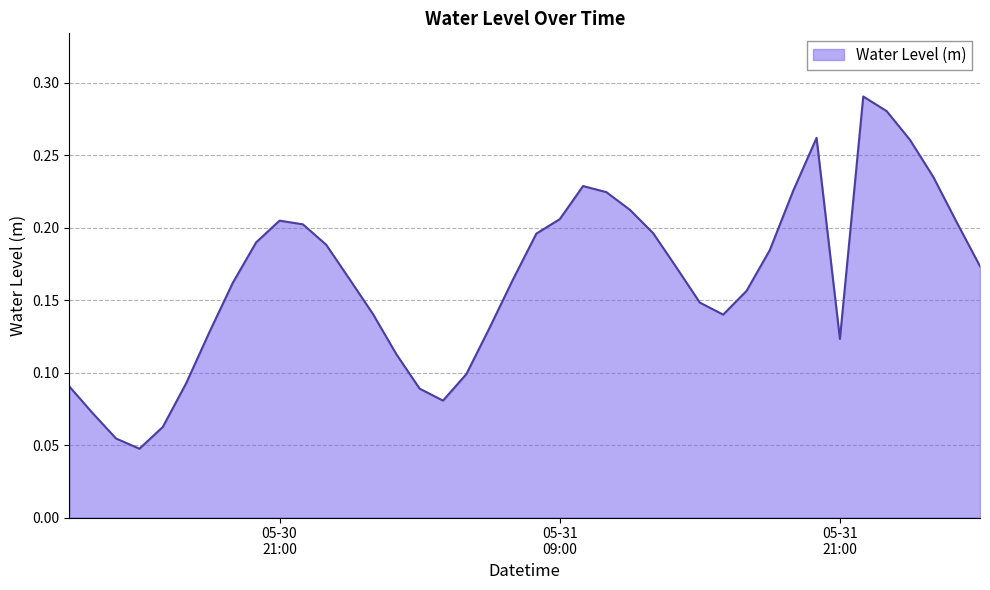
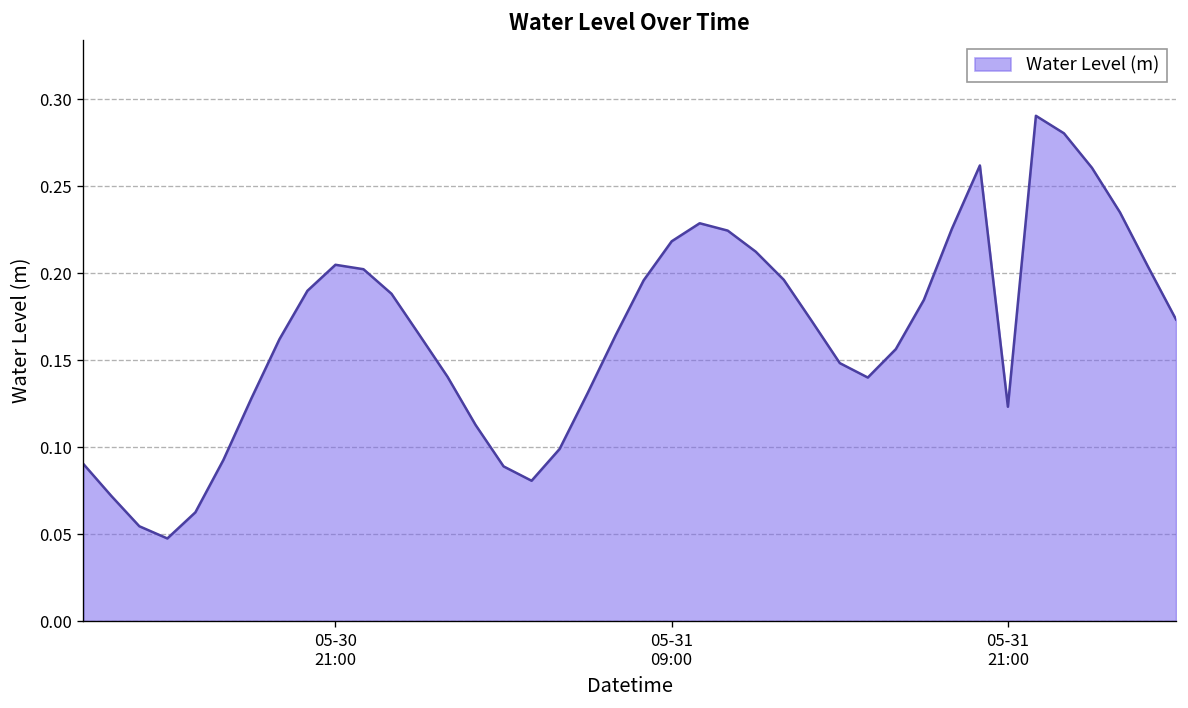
  {
    "05-30 21:00": 0.205,
-   "05-31 09:00": 0.206,
+   "05-31 09:00": 0.218,
    "05-31 21:00": 0.123
  }
